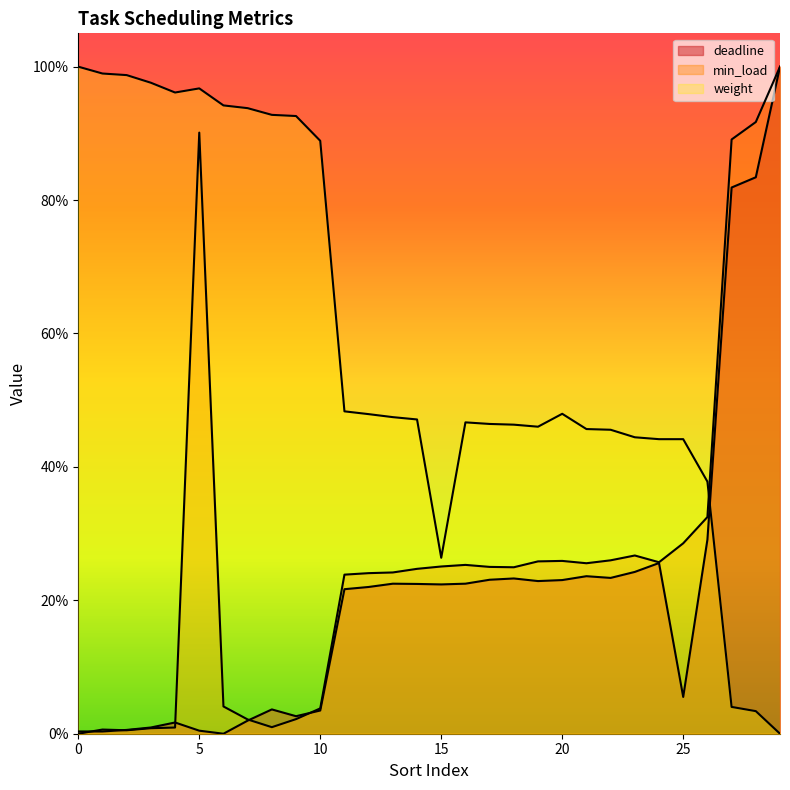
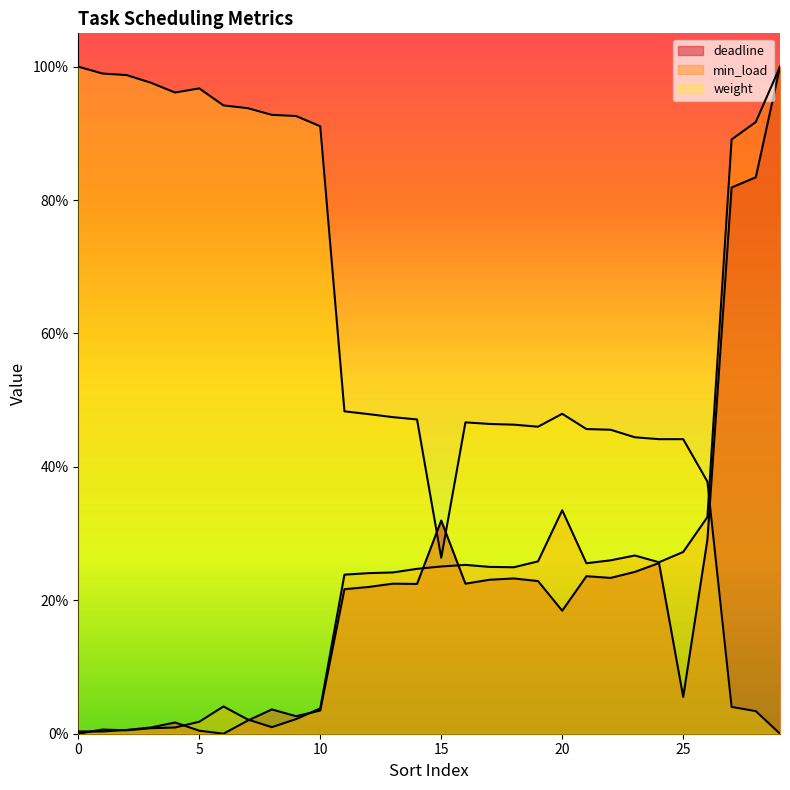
  {
    "deadline": {
      "5": "0%",
-     "15": "22%",
-     "20": "23%",
+     "15": "32%",
+     "20": "18%",
      "25": "6%"
    },
    "min_load": {
-     "5": "90%",
+     "5": "2%",
      "15": "25%",
-     "20": "26%",
-     "25": "29%"
+     "20": "34%",
+     "25": "27%"
    },
    "weight": {
      "0": "100%",
      "5": "97%",
-     "10": "89%",
+     "10": "91%",
      "15": "26%",
      "20": "48%",
      "25": "44%"
    }
  }
